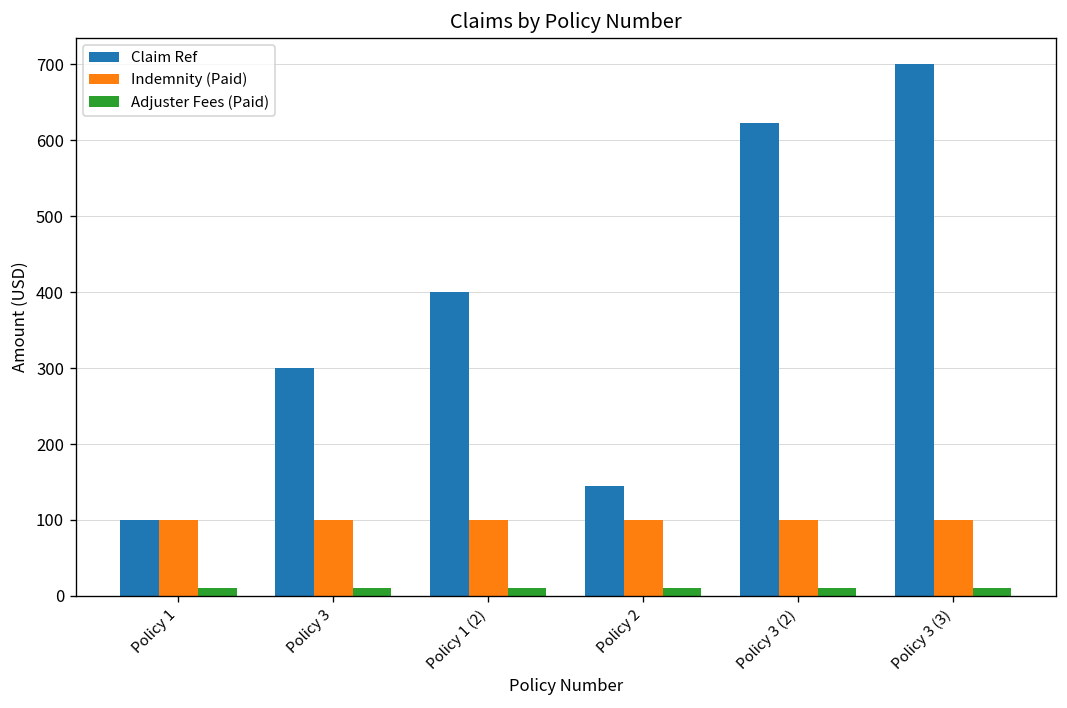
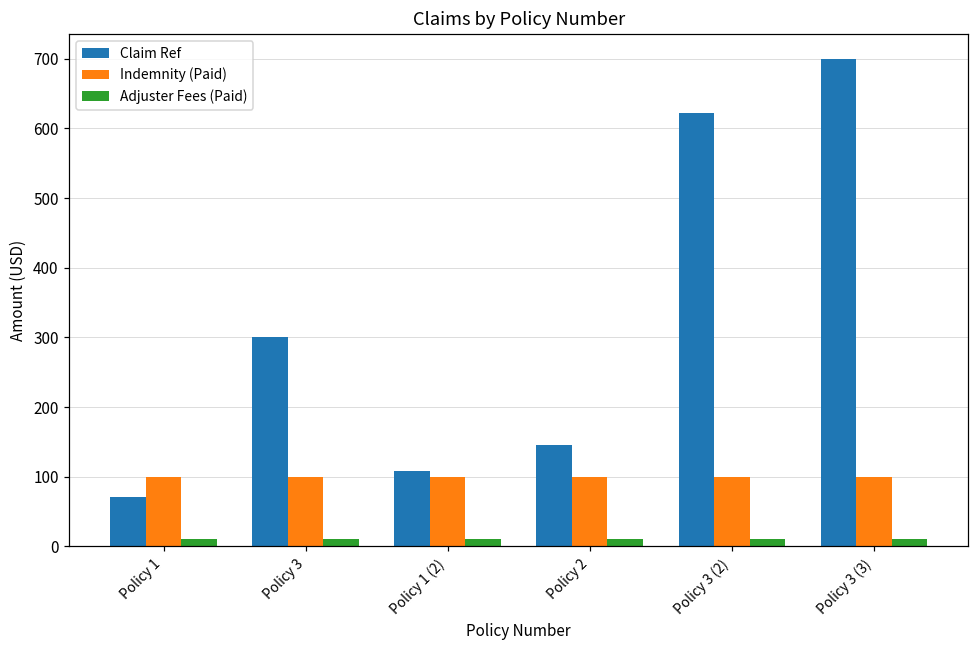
  {
    "Claim Ref": {
-     "Policy 1": 100,
+     "Policy 1": 70,
      "Policy 3": 300,
-     "Policy 1 (2)": 400,
+     "Policy 1 (2)": 110,
      "Policy 2": 150,
      "Policy 3 (2)": 620,
      "Policy 3 (3)": 700
    },
    "Indemnity (Paid)": {
      "Policy 1": 100,
      "Policy 3": 100,
      "Policy 1 (2)": 100,
      "Policy 2": 100,
      "Policy 3 (2)": 100,
      "Policy 3 (3)": 100
    },
    "Adjuster Fees (Paid)": {
      "Policy 1": 10,
      "Policy 3": 10,
      "Policy 1 (2)": 10,
      "Policy 2": 10,
      "Policy 3 (2)": 10,
      "Policy 3 (3)": 10
    }
  }
